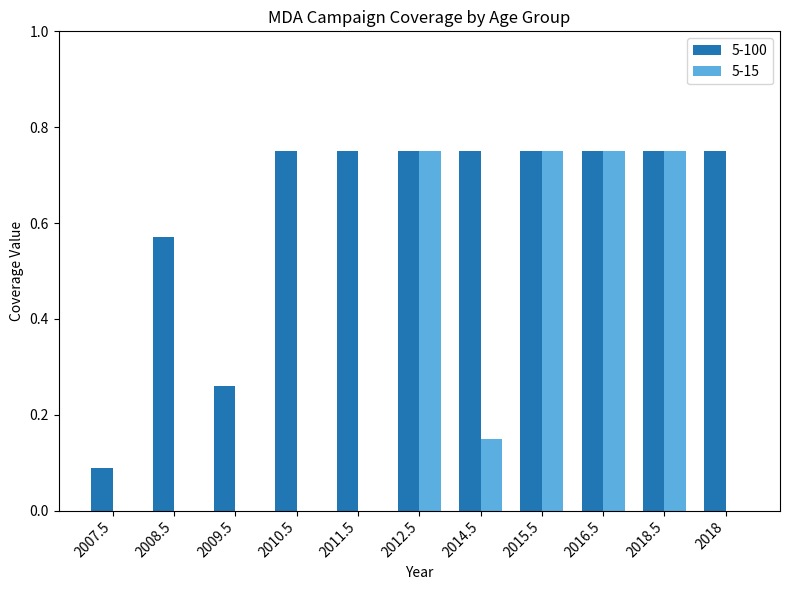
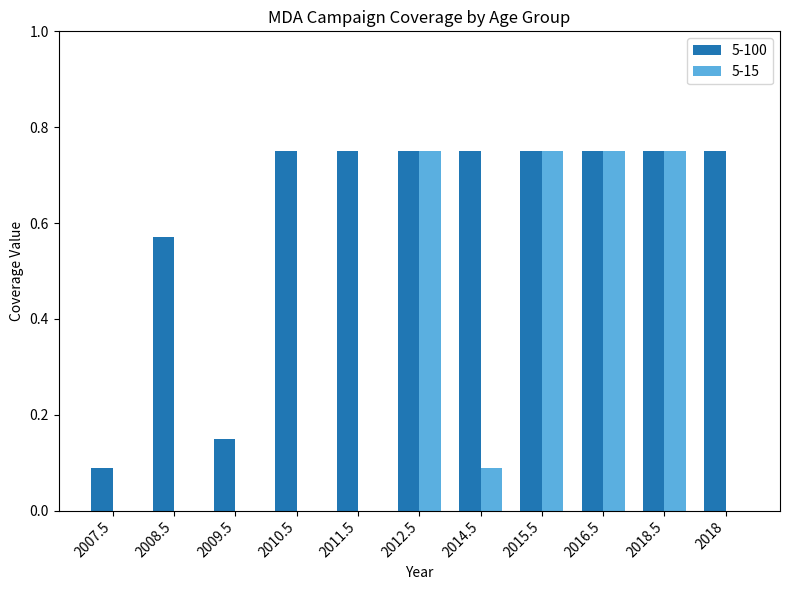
  {
    "5-100": {
      "2007.5": 0.09,
      "2008.5": 0.57,
-     "2009.5": 0.26,
+     "2009.5": 0.15,
      "2010.5": 0.75,
      "2011.5": 0.75,
      "2012.5": 0.75,
      "2014.5": 0.75,
      "2015.5": 0.75,
      "2016.5": 0.75,
      "2018.5": 0.75,
      "2018": 0.75
    },
    "5-15": {
      "2007.5": 0.00,
      "2008.5": 0.00,
      "2009.5": 0.00,
      "2010.5": 0.00,
      "2011.5": 0.00,
      "2012.5": 0.75,
-     "2014.5": 0.15,
+     "2014.5": 0.09,
      "2015.5": 0.75,
      "2016.5": 0.75,
      "2018.5": 0.75,
      "2018": 0.00
    }
  }
